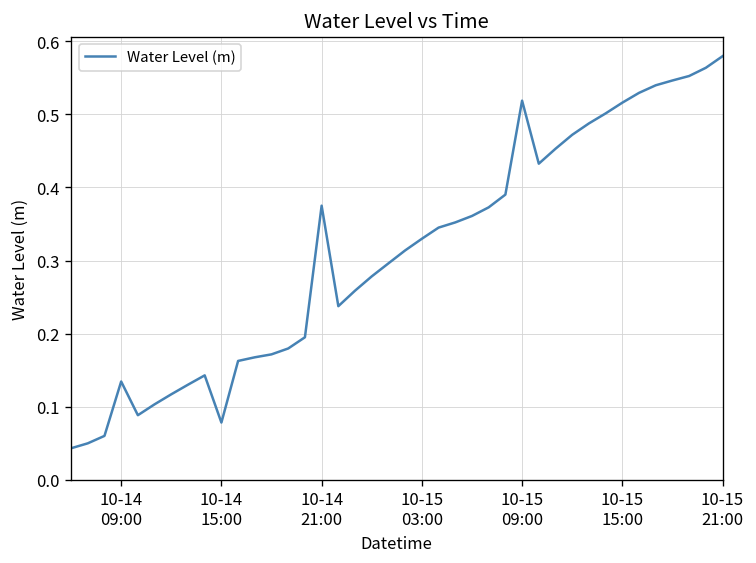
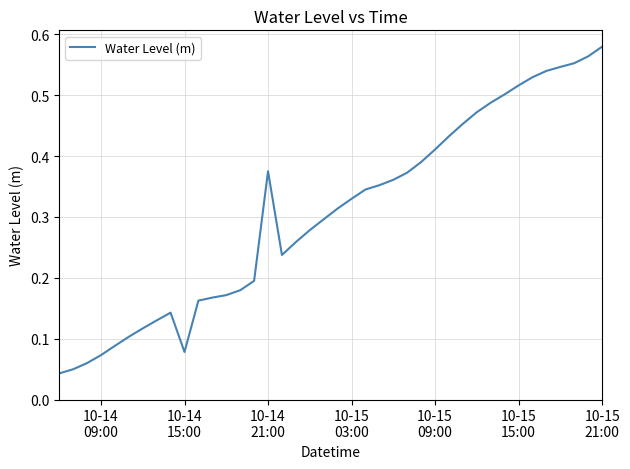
  {
-   "10-14 09:00": 0.13,
+   "10-14 09:00": 0.07,
    "10-14 15:00": 0.08,
    "10-14 21:00": 0.38,
    "10-15 03:00": 0.33,
-   "10-15 09:00": 0.52,
+   "10-15 09:00": 0.41,
    "10-15 15:00": 0.52,
    "10-15 21:00": 0.58
  }
